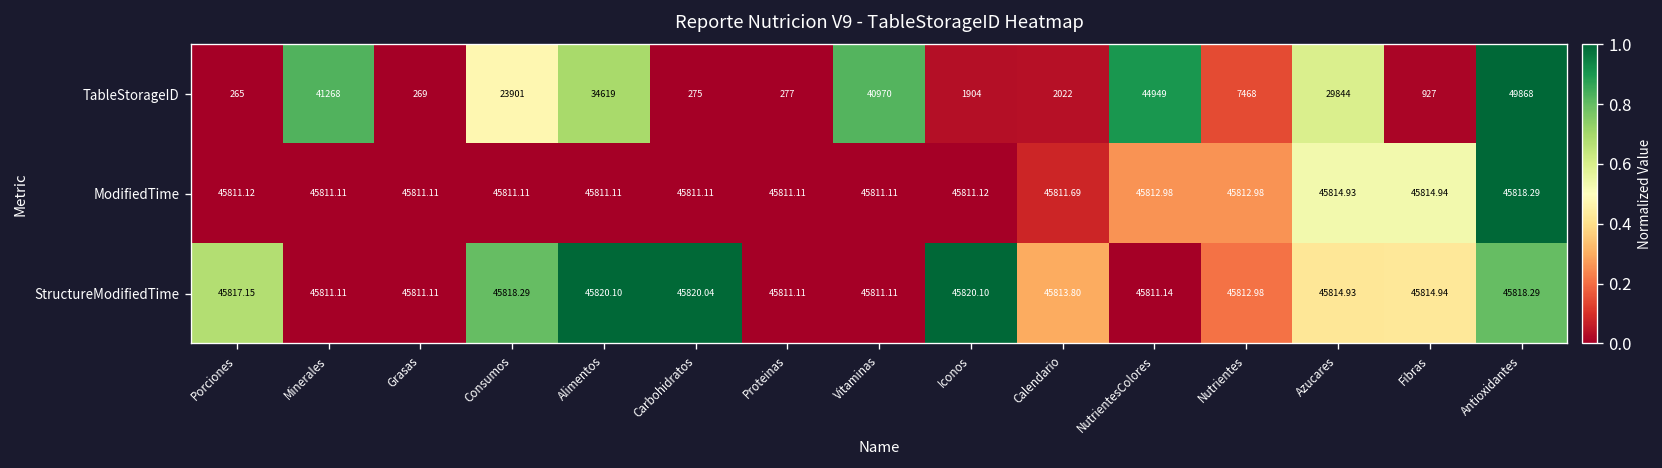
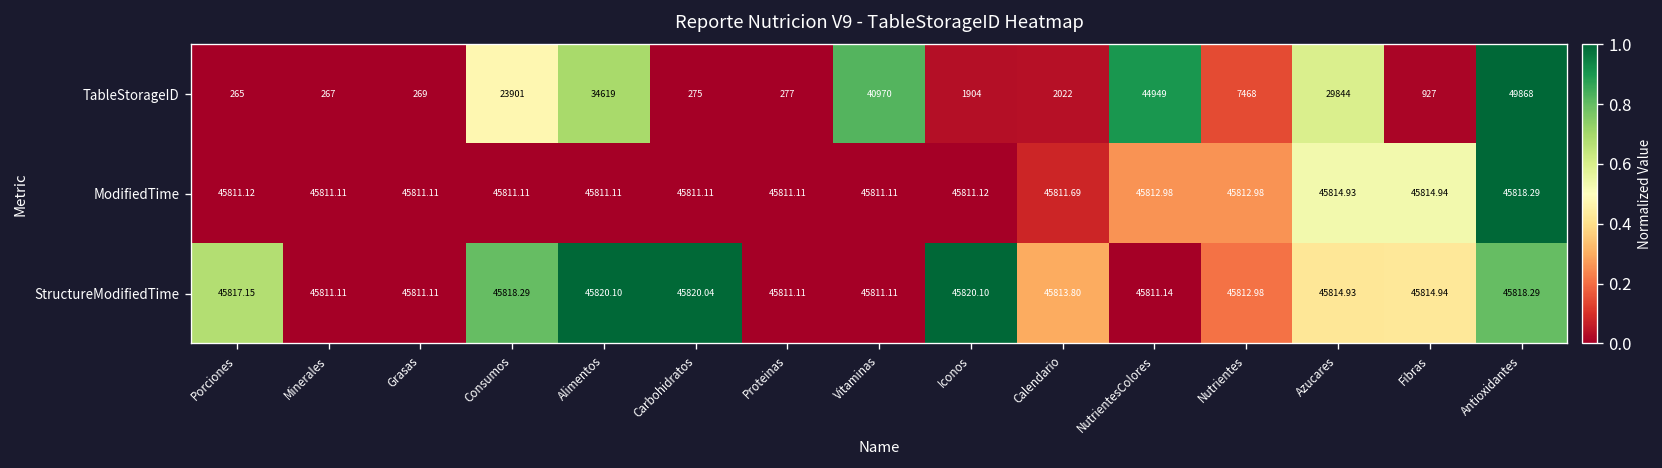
  {
    "TableStorageID": {
      "Porciones": 265,
-     "Minerales": 41268,
+     "Minerales": 267,
      "Grasas": 269,
      "Consumos": 23901,
      "Alimentos": 34619,
      "Carbohidratos": 275,
      "Proteinas": 277,
      "Vitaminas": 40970,
      "Iconos": 1904,
      "Calendario": 2022,
      "NutrientesColores": 44949,
      "Nutrientes": 7468,
      "Azucares": 29844,
      "Fibras": 927,
      "Antioxidantes": 49868
    },
    "ModifiedTime": {
      "Porciones": 45811.12,
      "Minerales": 45811.11,
      "Grasas": 45811.11,
      "Consumos": 45811.11,
      "Alimentos": 45811.11,
      "Carbohidratos": 45811.11,
      "Proteinas": 45811.11,
      "Vitaminas": 45811.11,
      "Iconos": 45811.12,
      "Calendario": 45811.69,
      "NutrientesColores": 45812.98,
      "Nutrientes": 45812.98,
      "Azucares": 45814.93,
      "Fibras": 45814.94,
      "Antioxidantes": 45818.29
    },
    "StructureModifiedTime": {
      "Porciones": 45817.15,
      "Minerales": 45811.11,
      "Grasas": 45811.11,
      "Consumos": 45818.29,
      "Alimentos": 45820.10,
      "Carbohidratos": 45820.04,
      "Proteinas": 45811.11,
      "Vitaminas": 45811.11,
      "Iconos": 45820.10,
      "Calendario": 45813.80,
      "NutrientesColores": 45811.14,
      "Nutrientes": 45812.98,
      "Azucares": 45814.93,
      "Fibras": 45814.94,
      "Antioxidantes": 45818.29
    }
  }
